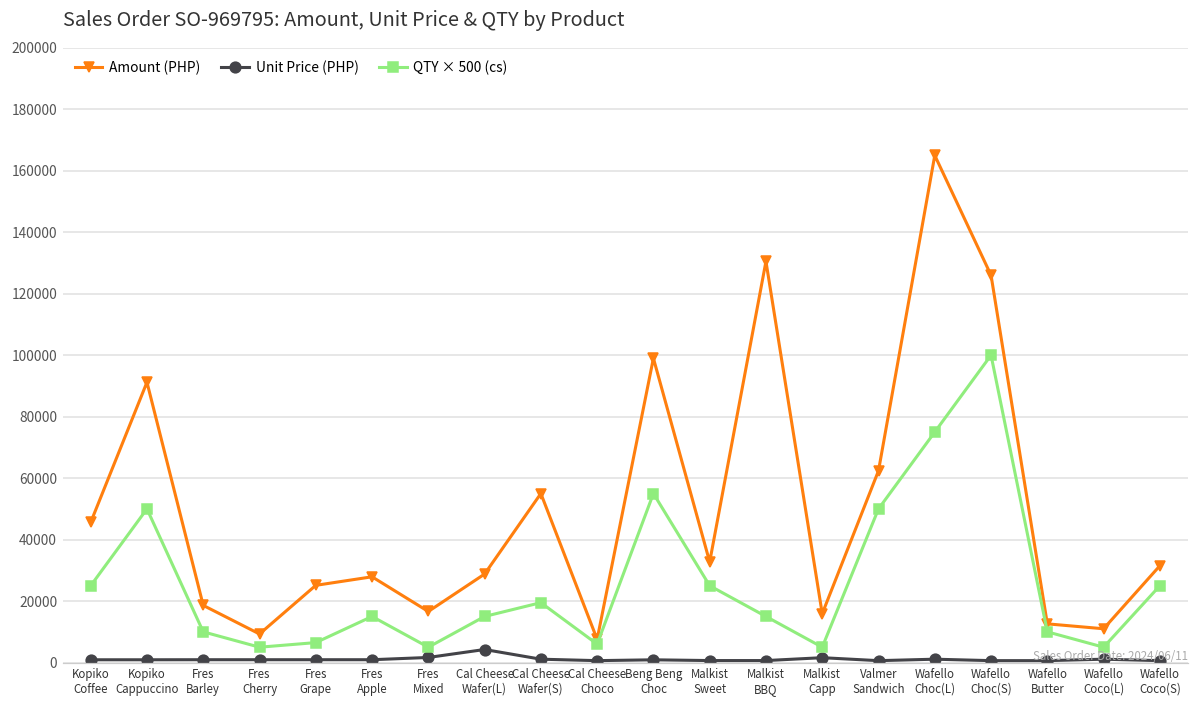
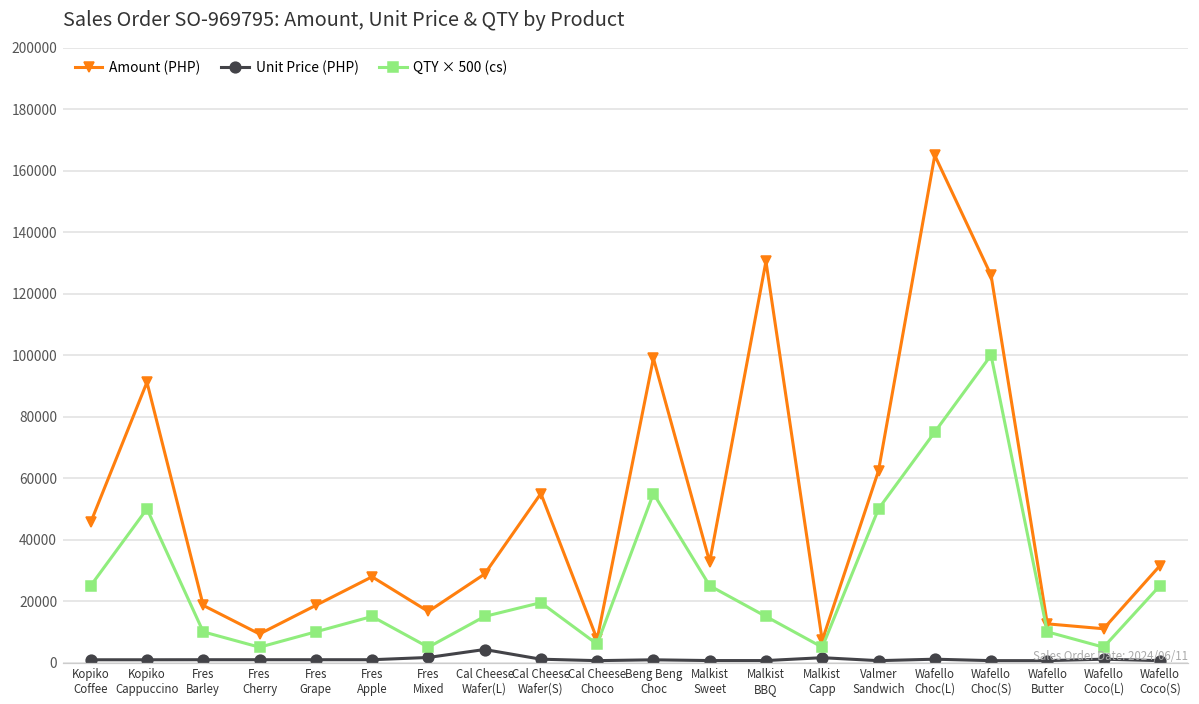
  {
    "Amount (PHP)": {
      "Kopiko Coffee": 46000,
      "Kopiko Cappuccino": 91000,
      "Fres Barley": 19000,
      "Fres Cherry": 9000,
-     "Fres Grape": 25000,
+     "Fres Grape": 19000,
      "Fres Apple": 28000,
      "Fres Mixed": 17000,
      "Cal Cheese Wafer(L)": 29000,
      "Cal Cheese Wafer(S)": 55000,
      "Cal Cheese Choco": 8000,
      "Beng Beng Choc": 99000,
      "Malkist Sweet": 33000,
      "Malkist BBQ": 131000,
-     "Malkist Capp": 16000,
+     "Malkist Capp": 7000,
      "Valmer Sandwich": 62000,
      "Wafello Choc(L)": 165000,
      "Wafello Choc(S)": 126000,
      "Wafello Butter": 13000,
      "Wafello Coco(L)": 11000,
      "Wafello Coco(S)": 32000
    },
    "Unit Price (PHP)": {
      "Kopiko Coffee": 1000,
      "Kopiko Cappuccino": 1000,
      "Fres Barley": 1000,
      "Fres Cherry": 1000,
      "Fres Grape": 1000,
      "Fres Apple": 1000,
      "Fres Mixed": 2000,
      "Cal Cheese Wafer(L)": 4000,
      "Cal Cheese Wafer(S)": 1000,
      "Cal Cheese Choco": 1000,
      "Beng Beng Choc": 1000,
      "Malkist Sweet": 1000,
      "Malkist BBQ": 1000,
      "Malkist Capp": 2000,
      "Valmer Sandwich": 1000,
      "Wafello Choc(L)": 1000,
      "Wafello Choc(S)": 1000
    },
    "QTY × 500 (cs)": {
      "Kopiko Coffee": 25000,
      "Kopiko Cappuccino": 50000,
      "Fres Barley": 10000,
      "Fres Cherry": 5000,
-     "Fres Grape": 7000,
+     "Fres Grape": 10000,
      "Fres Apple": 15000,
      "Fres Mixed": 5000,
      "Cal Cheese Wafer(L)": 15000,
      "Cal Cheese Wafer(S)": 20000,
      "Cal Cheese Choco": 6000,
      "Beng Beng Choc": 55000,
      "Malkist Sweet": 25000,
      "Malkist BBQ": 15000,
      "Malkist Capp": 5000,
      "Valmer Sandwich": 50000,
      "Wafello Choc(L)": 75000,
      "Wafello Choc(S)": 100000,
      "Wafello Butter": 10000,
      "Wafello Coco(L)": 5000,
      "Wafello Coco(S)": 25000
    }
  }
